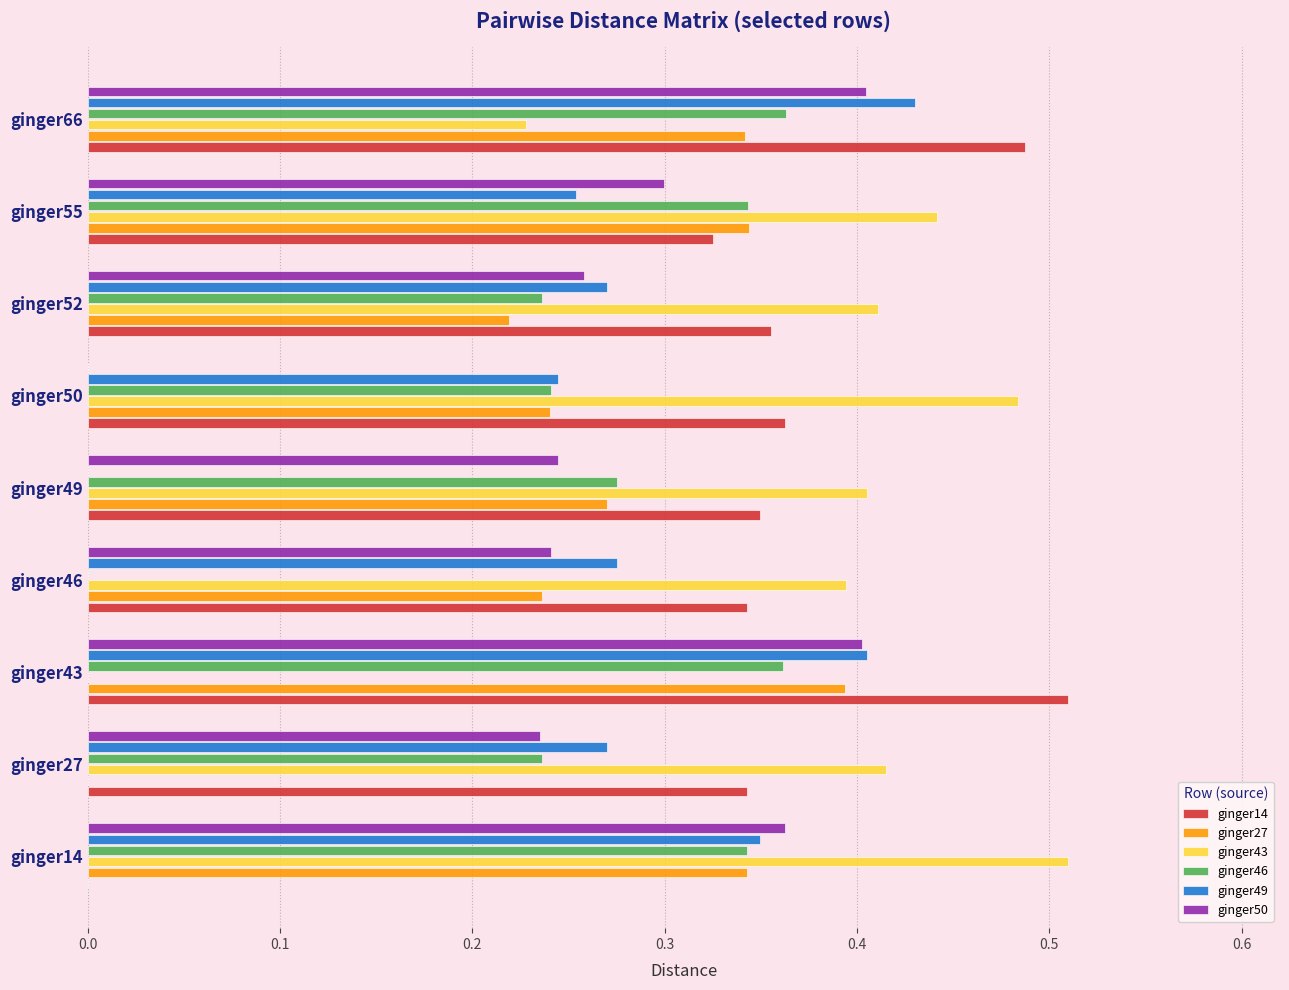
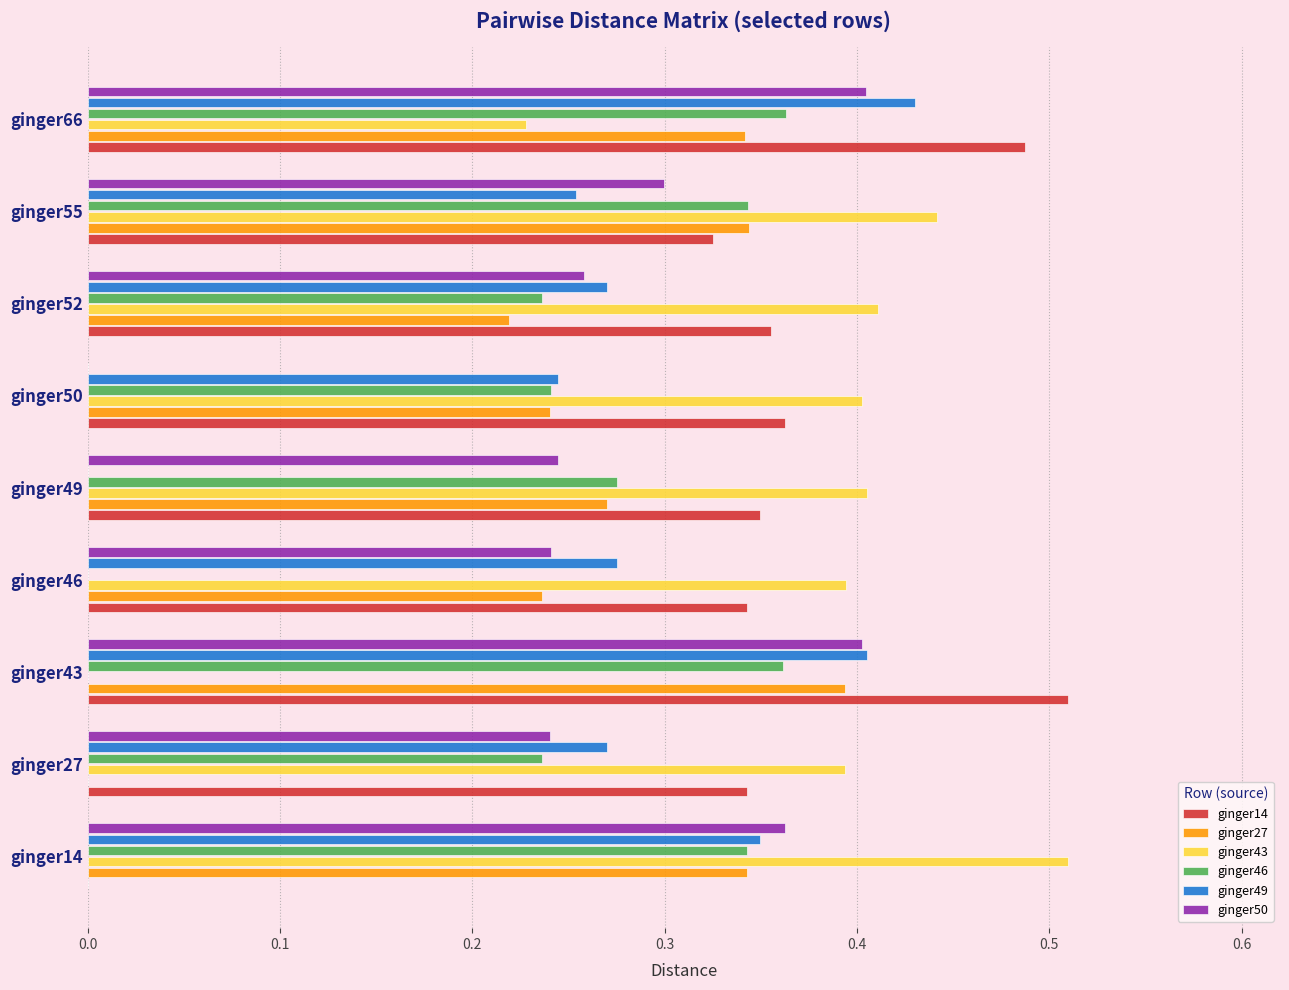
  {
    "ginger14": {
      "ginger66": 0.487,
      "ginger55": 0.325,
      "ginger52": 0.355,
      "ginger50": 0.363,
      "ginger49": 0.350,
      "ginger46": 0.343,
      "ginger43": 0.510,
      "ginger27": 0.343,
      "ginger14": 0.000
    },
    "ginger27": {
      "ginger66": 0.342,
      "ginger55": 0.344,
      "ginger52": 0.219,
      "ginger50": 0.240,
      "ginger49": 0.270,
      "ginger46": 0.236,
      "ginger43": 0.394,
      "ginger27": 0.000,
      "ginger14": 0.343
    },
    "ginger43": {
      "ginger66": 0.228,
      "ginger55": 0.442,
      "ginger52": 0.411,
-     "ginger50": 0.484,
+     "ginger50": 0.402,
      "ginger49": 0.406,
      "ginger46": 0.394,
      "ginger43": 0.000,
-     "ginger27": 0.415,
+     "ginger27": 0.394,
      "ginger14": 0.510
    },
    "ginger46": {
      "ginger66": 0.363,
      "ginger55": 0.343,
      "ginger52": 0.236,
      "ginger50": 0.241,
      "ginger49": 0.275,
      "ginger46": 0.000,
      "ginger43": 0.362,
      "ginger27": 0.236,
      "ginger14": 0.343
    },
    "ginger49": {
      "ginger66": 0.430,
      "ginger55": 0.254,
      "ginger52": 0.270,
      "ginger50": 0.245,
      "ginger49": 0.000,
      "ginger46": 0.275,
      "ginger43": 0.406,
      "ginger27": 0.270,
      "ginger14": 0.350
    },
    "ginger50": {
      "ginger66": 0.405,
      "ginger55": 0.300,
      "ginger52": 0.258,
      "ginger50": 0.000,
      "ginger49": 0.245,
      "ginger46": 0.241,
      "ginger43": 0.402,
-     "ginger27": 0.235,
+     "ginger27": 0.240,
      "ginger14": 0.363
    }
  }
